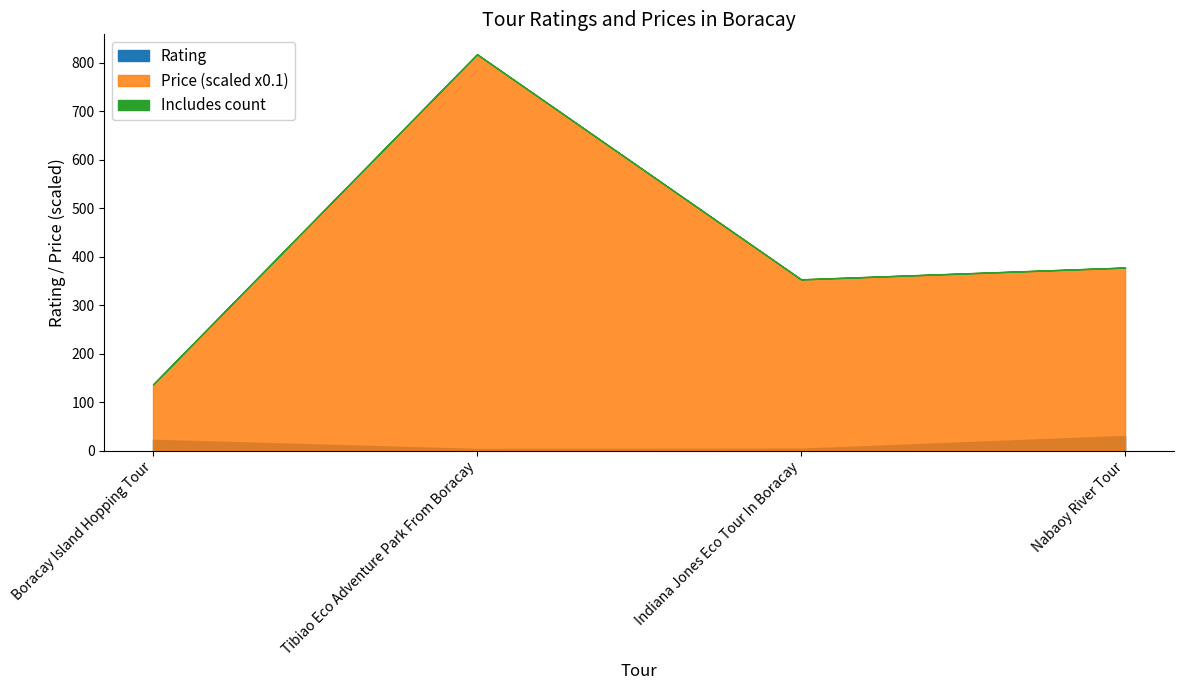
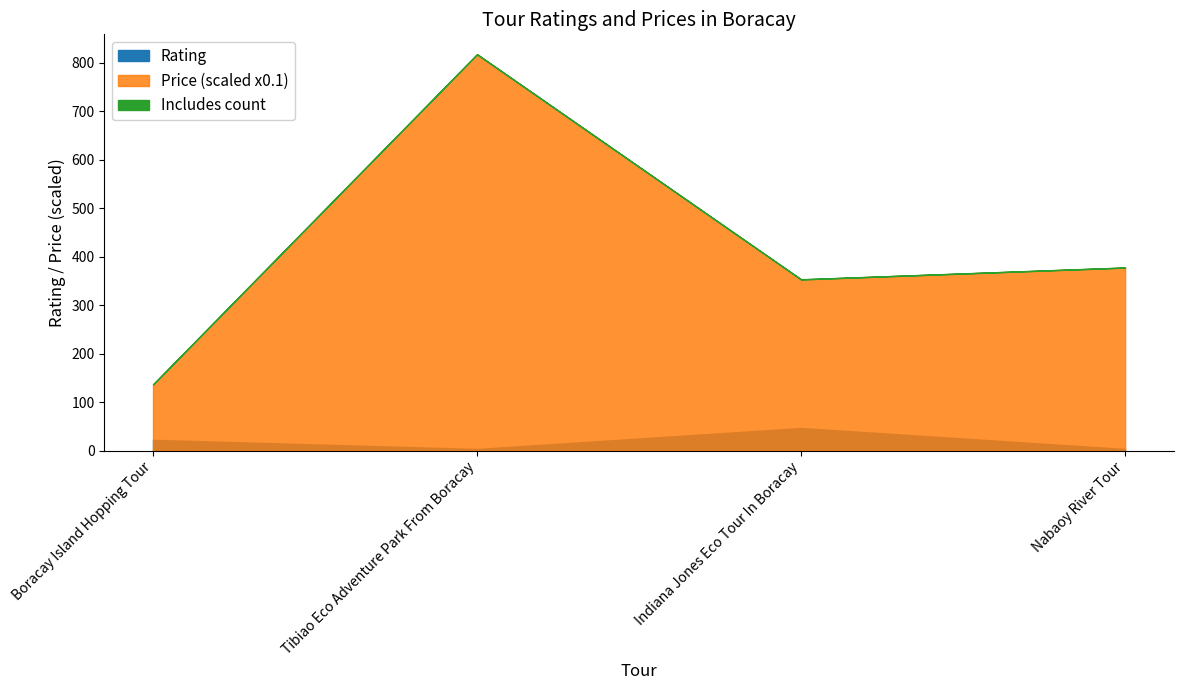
  {
    "Rating": {
      "Boracay Island Hopping Tour": 20,
-     "Indiana Jones Eco Tour In Boracay": 0,
-     "Nabaoy River Tour": 30
+     "Indiana Jones Eco Tour In Boracay": 50,
+     "Nabaoy River Tour": 0
    }
  }
